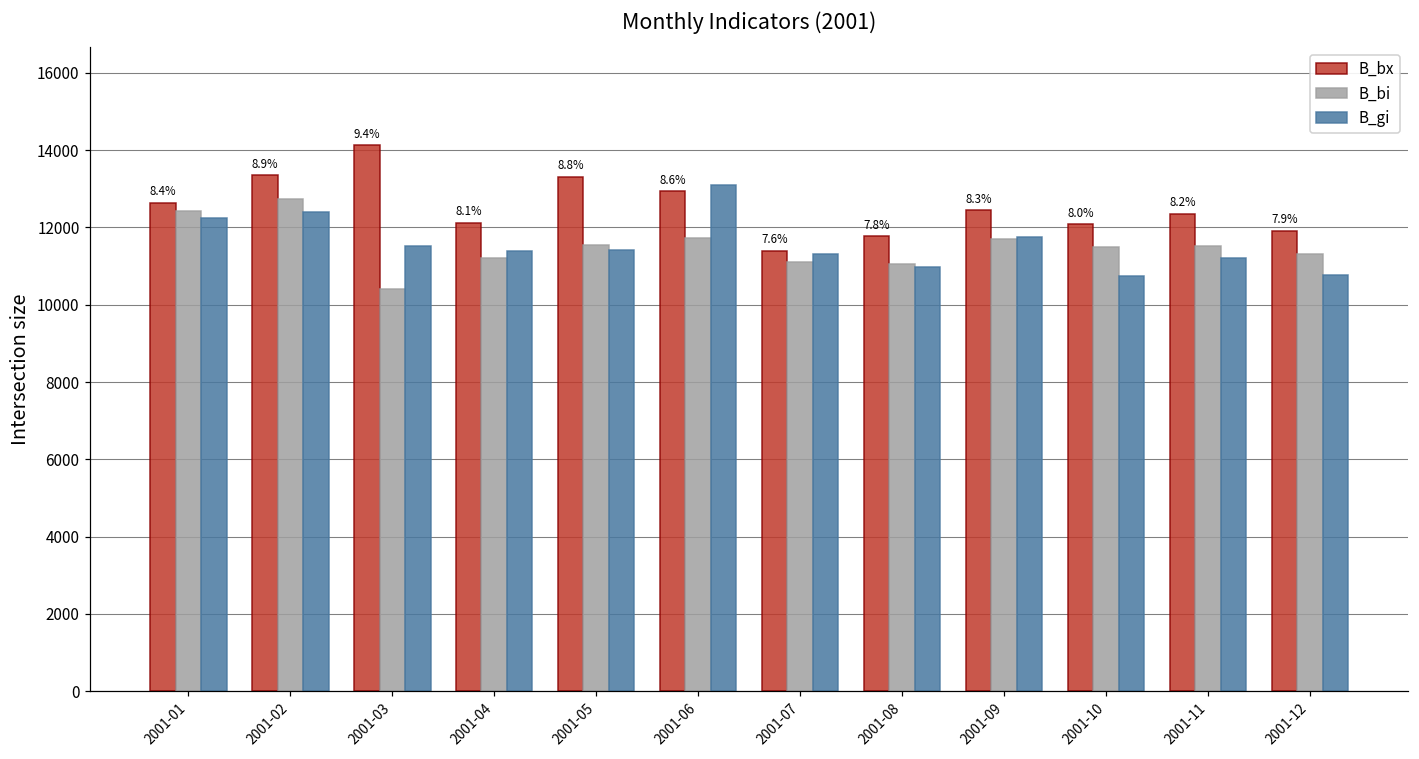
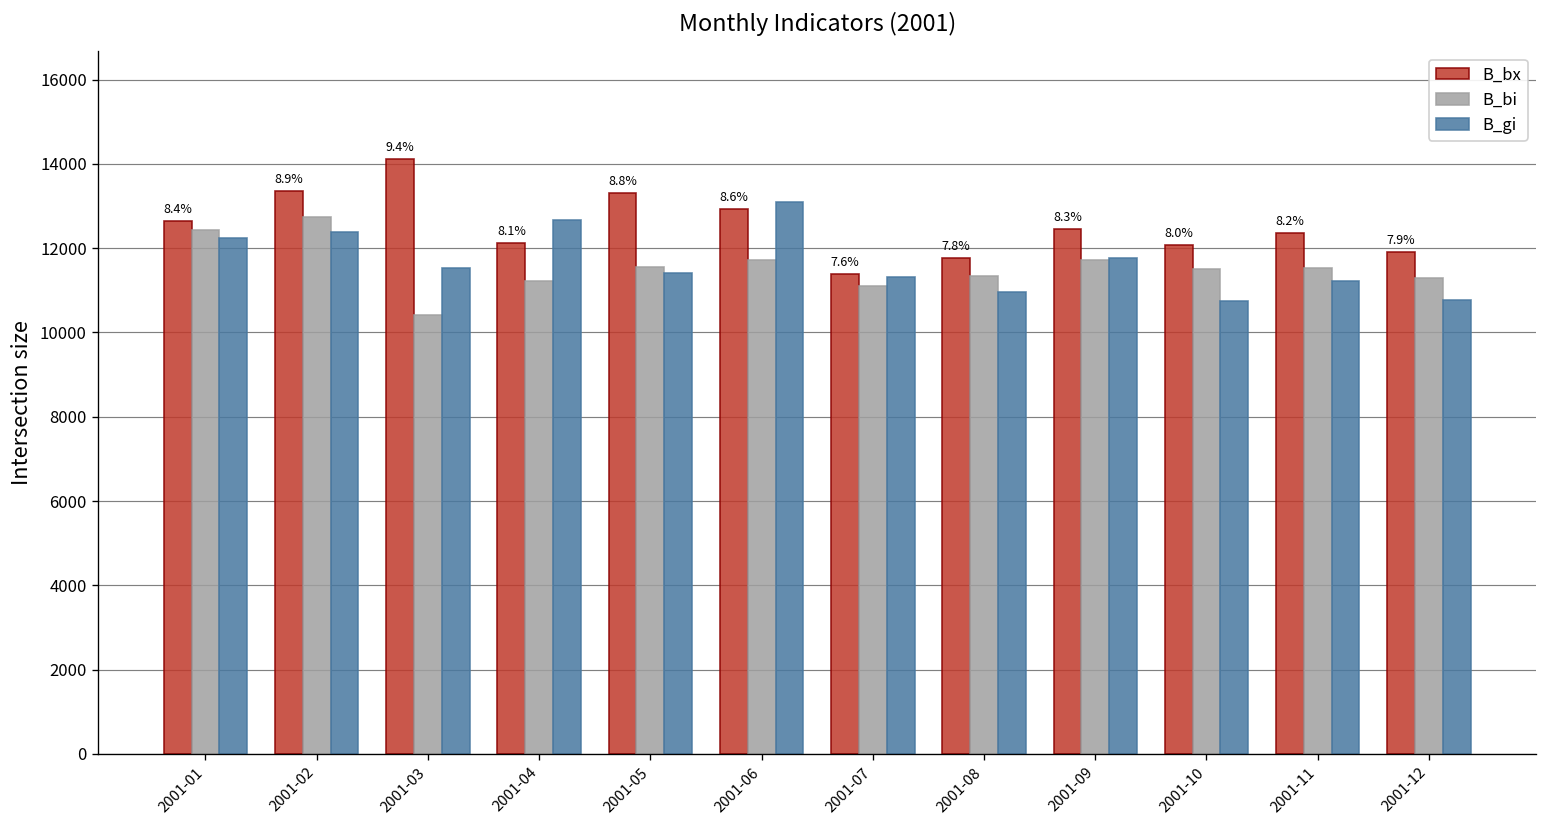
  {
    "B_bi": {
      "2001-01": 12400,
      "2001-02": 12700,
      "2001-03": 10400,
      "2001-04": 11200,
      "2001-05": 11600,
      "2001-06": 11700,
      "2001-07": 11100,
-     "2001-08": 11100,
+     "2001-08": 11300,
      "2001-09": 11700,
      "2001-10": 11500,
      "2001-11": 11500,
      "2001-12": 11300
    },
    "B_gi": {
      "2001-01": 12300,
      "2001-02": 12400,
      "2001-03": 11500,
-     "2001-04": 11400,
+     "2001-04": 12700,
      "2001-05": 11400,
      "2001-06": 13100,
      "2001-07": 11300,
      "2001-08": 11000,
      "2001-09": 11800,
      "2001-10": 10700,
      "2001-11": 11200,
      "2001-12": 10800
    }
  }
